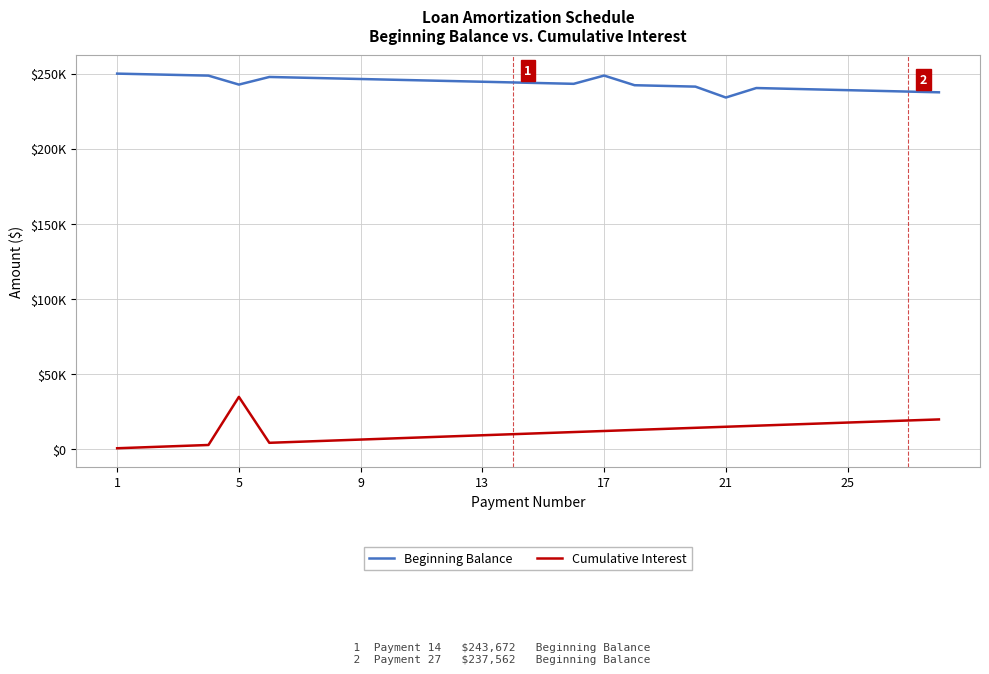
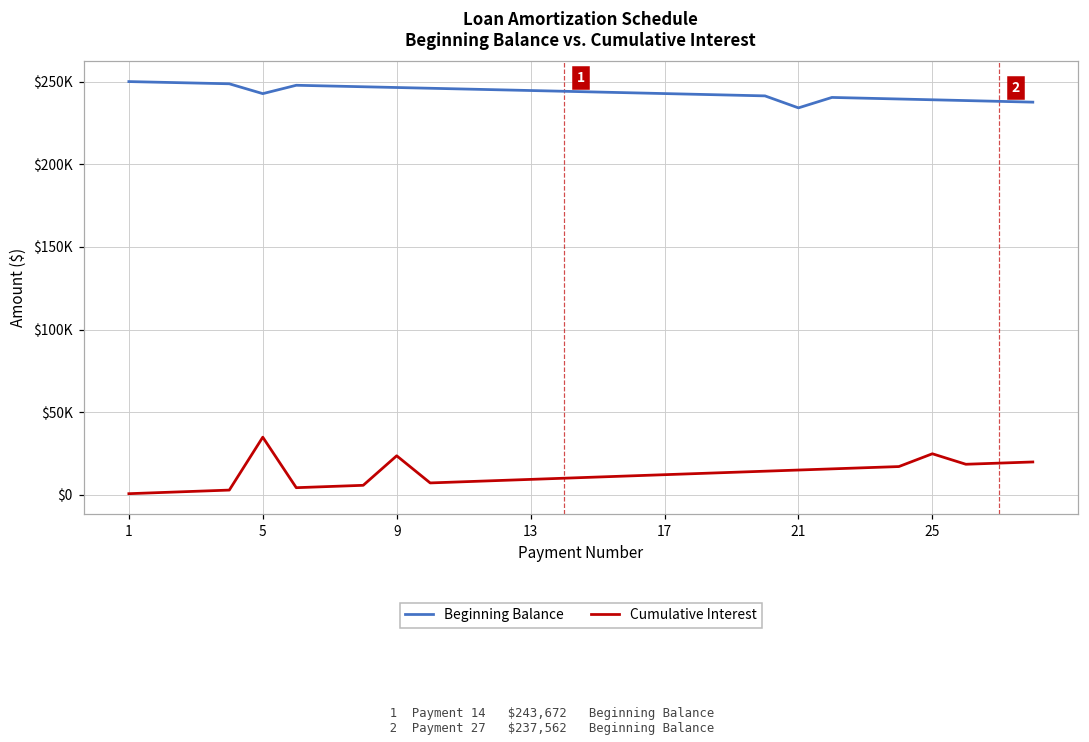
  {
    "Beginning Balance": {
      "1": "$250000",
      "5": "$243000",
      "9": "$246000",
      "13": "$245000",
-     "17": "$249000",
+     "17": "$243000",
      "21": "$234000",
      "25": "$239000"
    },
    "Cumulative Interest": {
      "1": "$1000",
      "5": "$35000",
-     "9": "$7000",
+     "9": "$24000",
      "13": "$9000",
      "17": "$12000",
      "21": "$15000",
-     "25": "$18000"
+     "25": "$25000"
    }
  }
